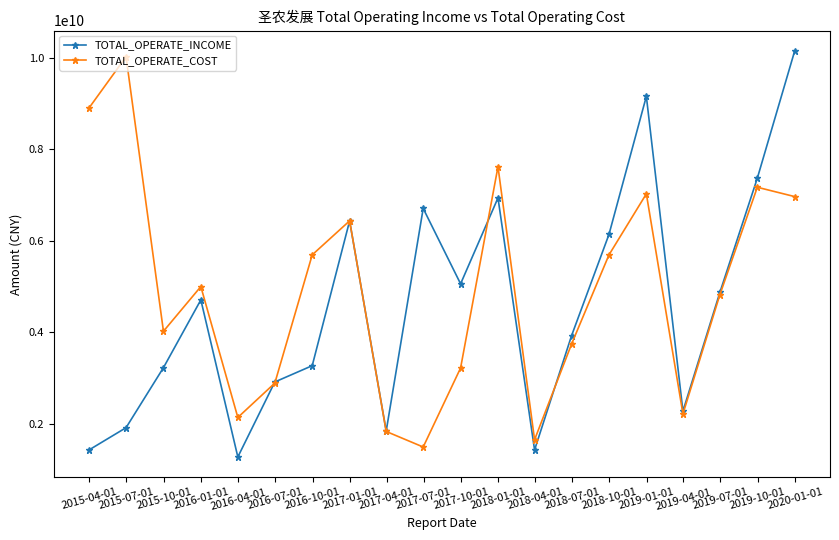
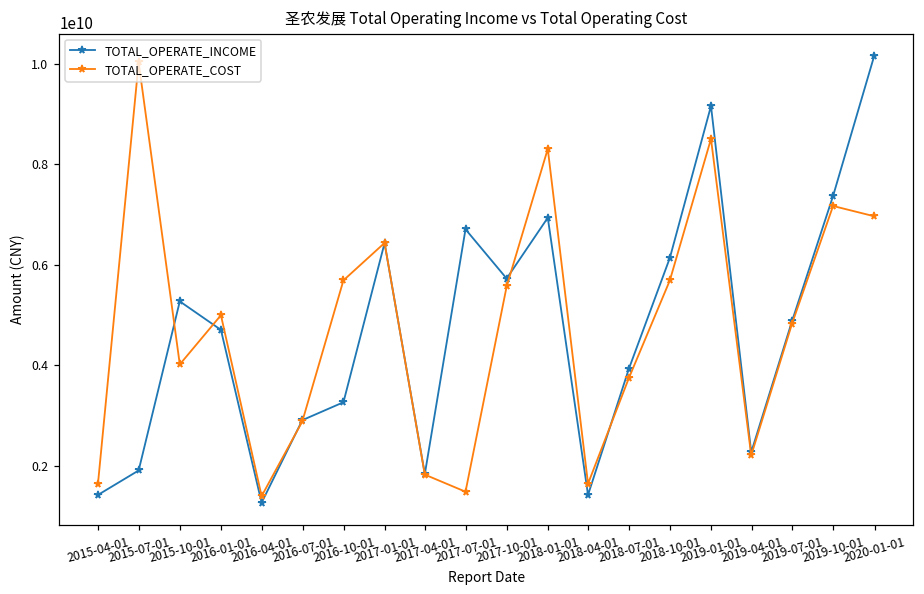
  {
    "TOTAL_OPERATE_INCOME": {
      "2015-04-01": 1400000000,
      "2015-07-01": 1900000000,
-     "2015-10-01": 3200000000,
+     "2015-10-01": 5300000000,
      "2016-01-01": 4700000000,
      "2016-04-01": 1300000000,
      "2016-10-01": 3300000000,
      "2017-07-01": 6700000000,
-     "2017-10-01": 5100000000,
+     "2017-10-01": 5700000000,
      "2018-01-01": 6900000000,
      "2018-04-01": 1400000000,
      "2018-07-01": 3900000000,
      "2018-10-01": 6100000000,
      "2019-01-01": 9200000000,
      "2019-04-01": 2300000000,
      "2019-10-01": 7400000000,
      "2020-01-01": 10200000000
    },
    "TOTAL_OPERATE_COST": {
-     "2015-04-01": 8900000000,
+     "2015-04-01": 1600000000,
      "2015-10-01": 4000000000,
      "2016-01-01": 5000000000,
-     "2016-04-01": 2100000000,
+     "2016-04-01": 1400000000,
      "2016-10-01": 5700000000,
      "2017-07-01": 1500000000,
-     "2017-10-01": 3200000000,
-     "2018-01-01": 7600000000,
+     "2017-10-01": 5600000000,
+     "2018-01-01": 8300000000,
      "2018-04-01": 1600000000,
      "2018-07-01": 3700000000,
      "2018-10-01": 5700000000,
-     "2019-01-01": 7000000000,
+     "2019-01-01": 8500000000,
      "2019-04-01": 2200000000,
      "2019-10-01": 7200000000,
      "2020-01-01": 7000000000
    }
  }
